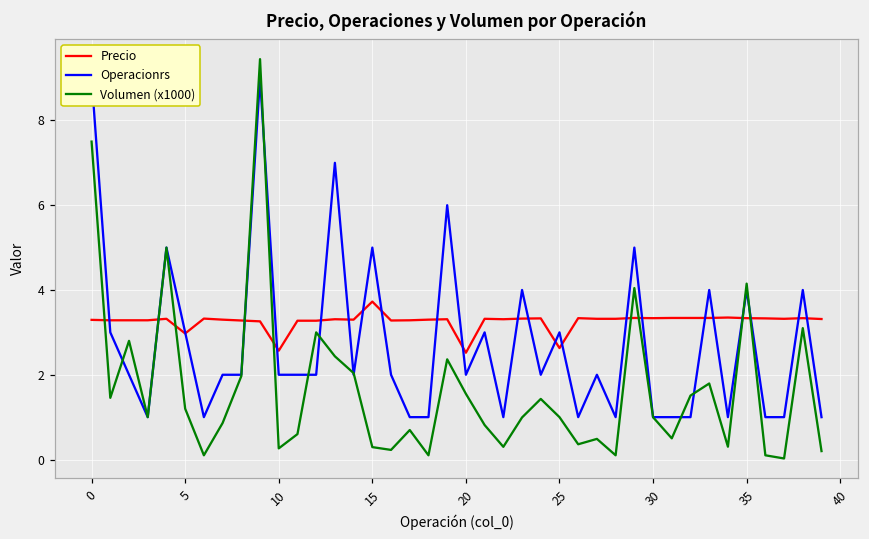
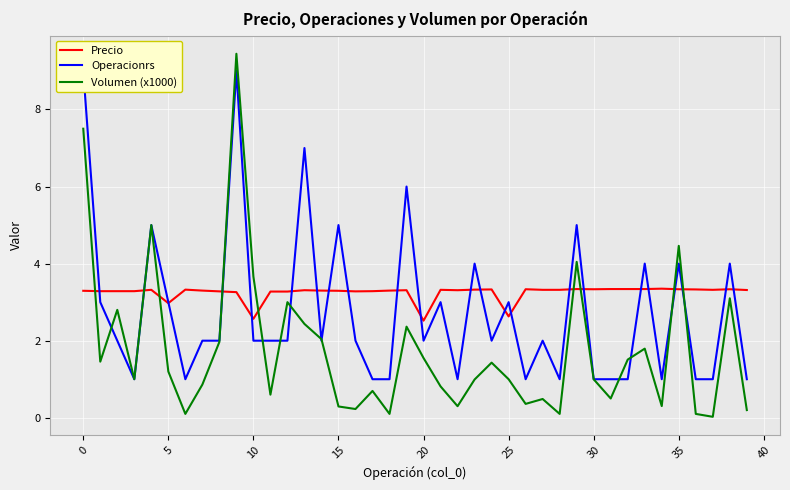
  {
    "Precio": {
      "0": 3.3,
      "10": 2.6,
-     "15": 3.7,
+     "15": 3.3,
      "20": 2.5,
      "25": 2.6,
      "30": 3.3,
      "35": 3.3
    },
    "Operacionrs": {
      "10": 2.0,
      "15": 5.0,
      "20": 2.0,
      "25": 3.0,
      "35": 4.0
    },
    "Volumen (x1000)": {
      "0": 7.5,
      "5": 1.2,
-     "10": 0.3,
+     "10": 3.7,
      "15": 0.3,
      "20": 1.6,
      "25": 1.0,
-     "35": 4.2
+     "35": 4.5
    }
  }
